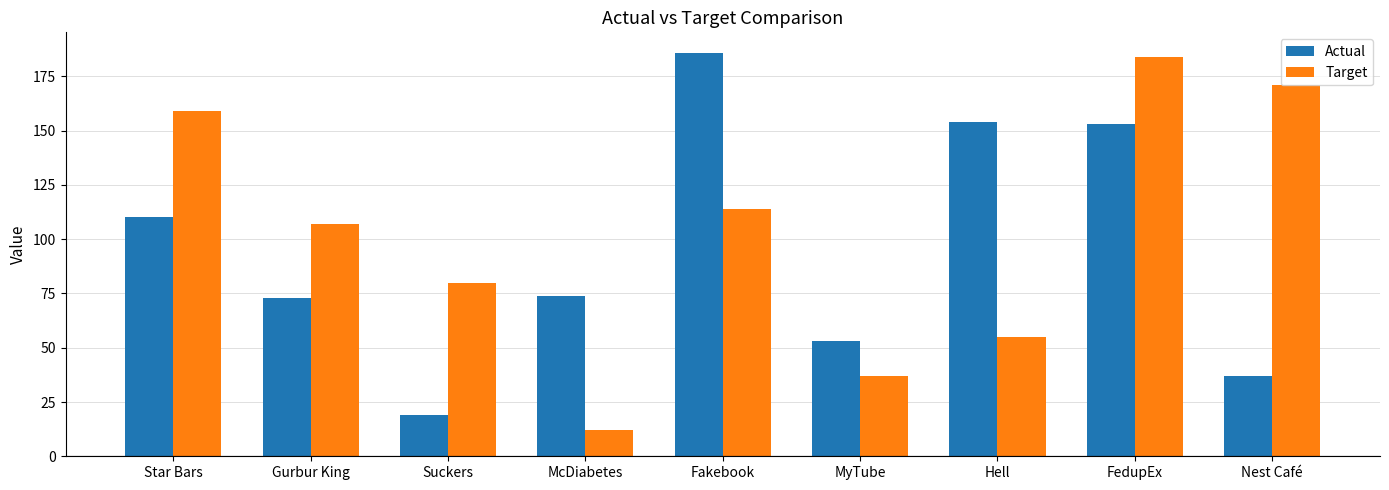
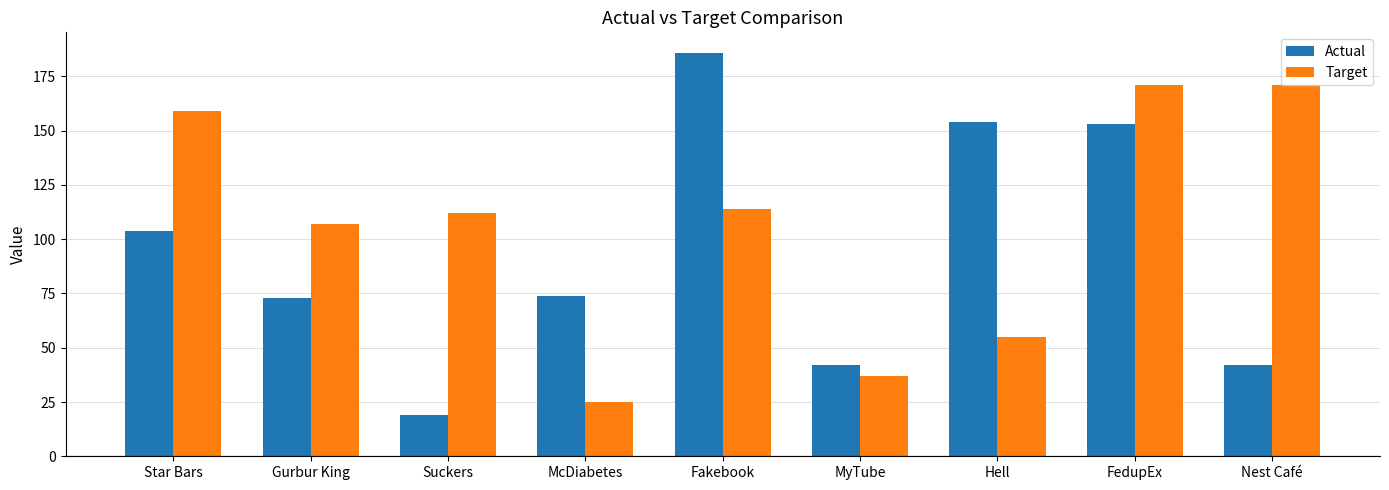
  {
    "Actual": {
-     "Star Bars": 110,
+     "Star Bars": 104,
      "Gurbur King": 73,
      "Suckers": 19,
      "McDiabetes": 74,
      "Fakebook": 186,
-     "MyTube": 53,
+     "MyTube": 42,
      "Hell": 154,
      "FedupEx": 153,
-     "Nest Café": 37
+     "Nest Café": 42
    },
    "Target": {
      "Star Bars": 159,
      "Gurbur King": 107,
-     "Suckers": 80,
-     "McDiabetes": 12,
+     "Suckers": 112,
+     "McDiabetes": 25,
      "Fakebook": 114,
      "MyTube": 37,
      "Hell": 55,
-     "FedupEx": 184
+     "FedupEx": 171
    }
  }
